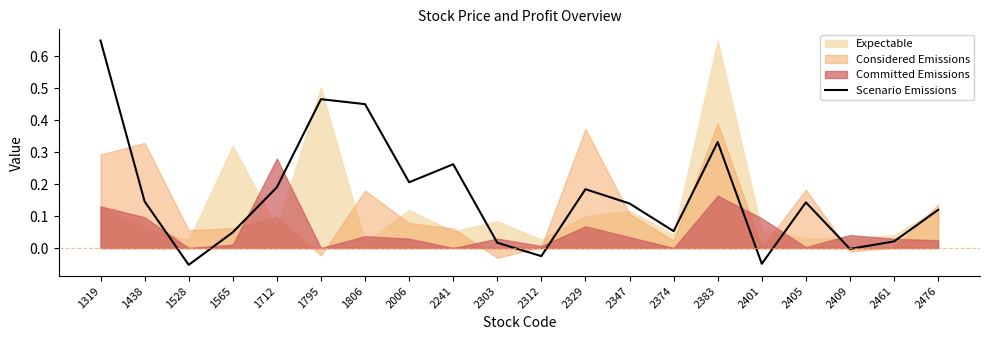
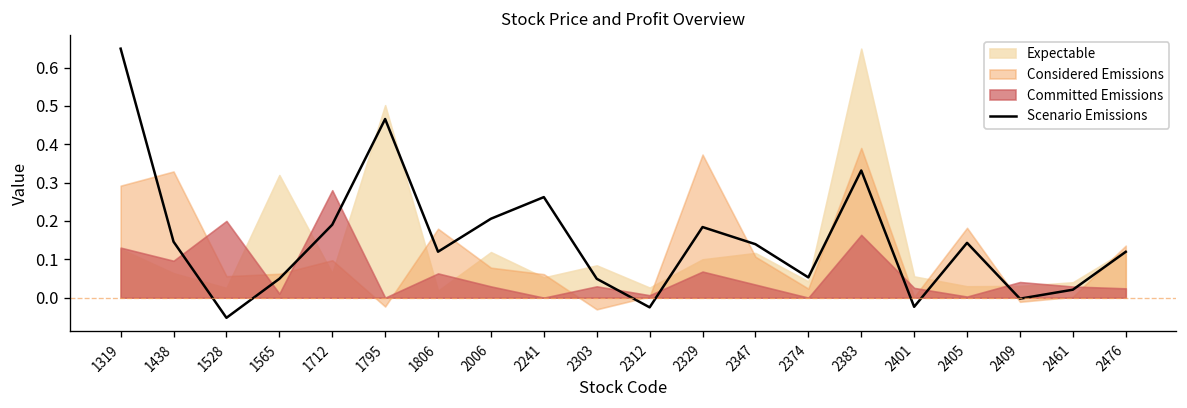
  {
    "Scenario Emissions": {
      "1319": 0.65,
      "1438": 0.15,
      "1528": -0.05,
      "1565": 0.05,
      "1712": 0.19,
      "1795": 0.47,
-     "1806": 0.45,
+     "1806": 0.12,
      "2006": 0.21,
      "2241": 0.26,
-     "2303": 0.02,
+     "2303": 0.05,
      "2312": -0.03,
      "2329": 0.18,
      "2347": 0.14,
      "2374": 0.05,
      "2383": 0.33,
-     "2401": -0.05,
+     "2401": -0.02,
      "2405": 0.14,
      "2461": 0.02
    },
    "Committed Emissions": {
      "1438": 0.10,
-     "1528": 0.0,
+     "1528": 0.2,
      "1565": 0.01,
      "1712": 0.28,
-     "1806": 0.04,
+     "1806": 0.06,
      "2006": 0.03,
      "2241": 0.00,
      "2303": 0.03,
      "2329": 0.07,
      "2347": 0.03,
      "2374": 0.00,
      "2383": 0.16,
-     "2401": 0.09,
+     "2401": 0.03,
      "2409": 0.04,
      "2461": 0.03,
      "2476": 0.02
    }
  }
